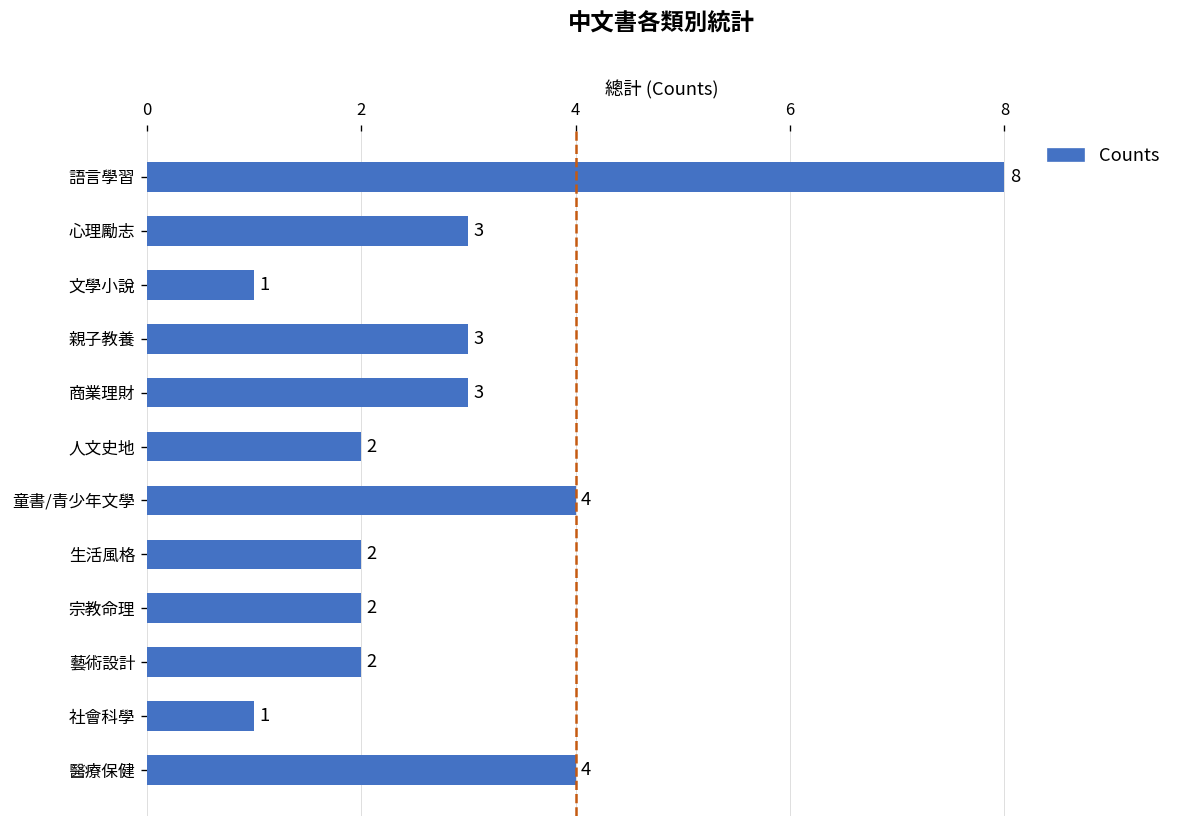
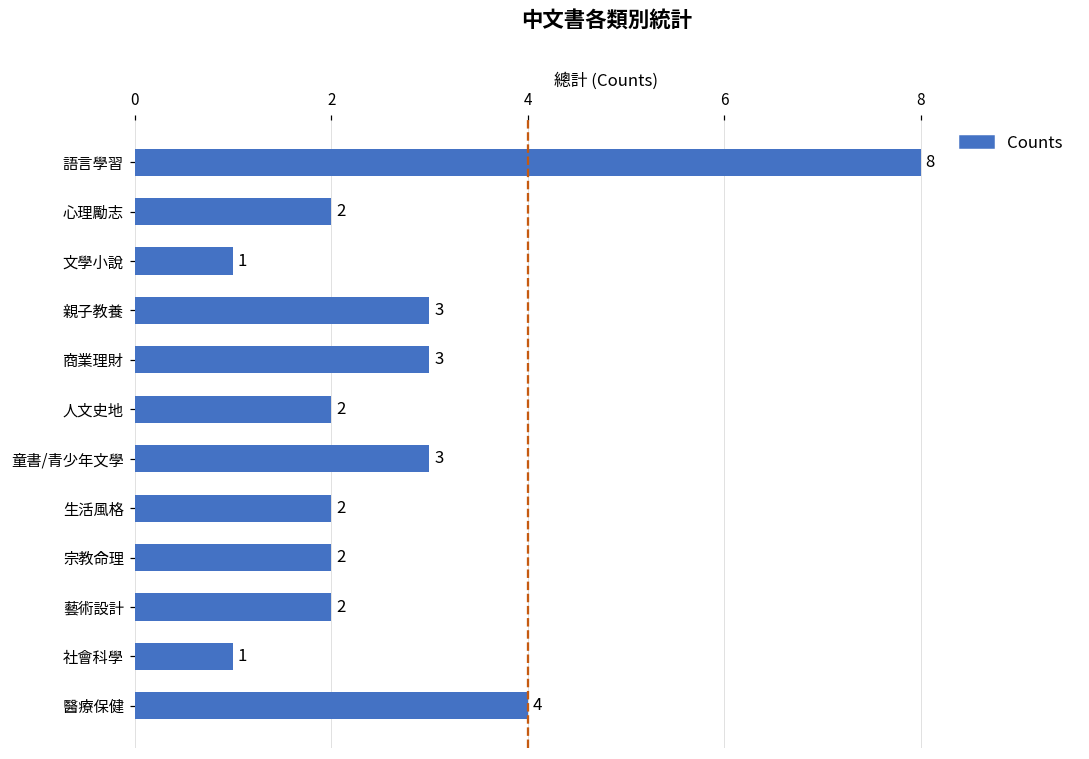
  {
    "語言學習": 8,
-   "心理勵志": 3,
+   "心理勵志": 2,
    "文學小說": 1,
    "親子教養": 3,
    "商業理財": 3,
    "人文史地": 2,
-   "童書/青少年文學": 4,
+   "童書/青少年文學": 3,
    "生活風格": 2,
    "宗教命理": 2,
    "藝術設計": 2,
    "社會科學": 1,
    "醫療保健": 4
  }
